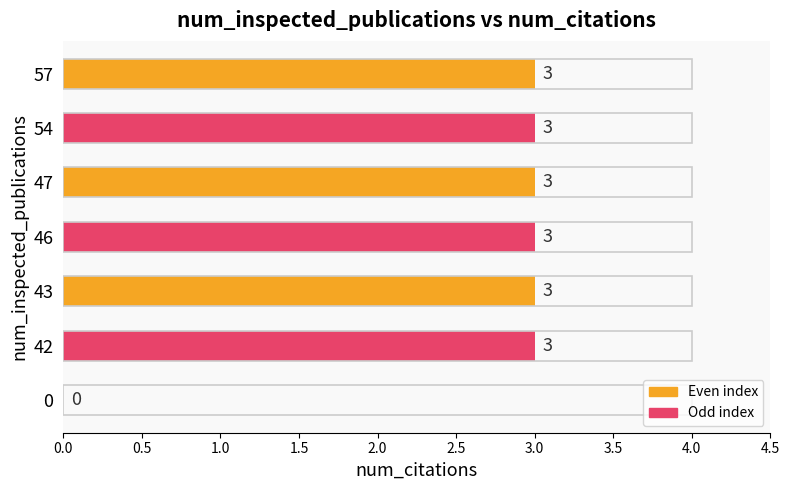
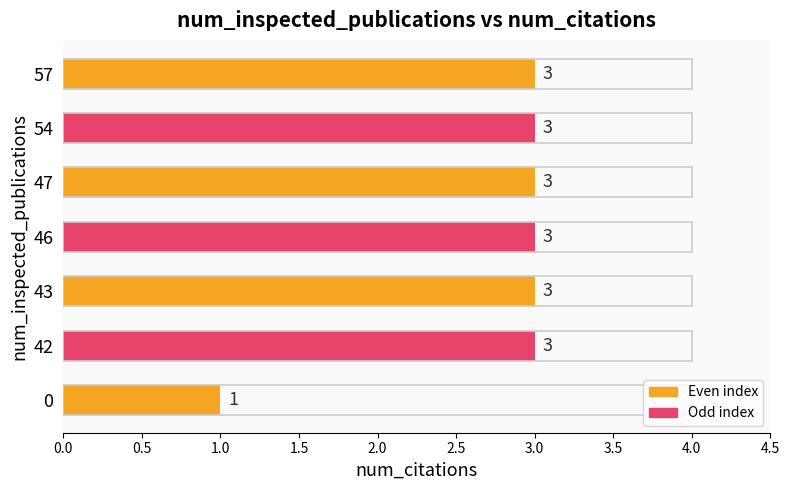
  {
    "57": 3,
    "54": 3,
    "47": 3,
    "46": 3,
    "43": 3,
    "42": 3,
-   "0": 0
+   "0": 1
  }
